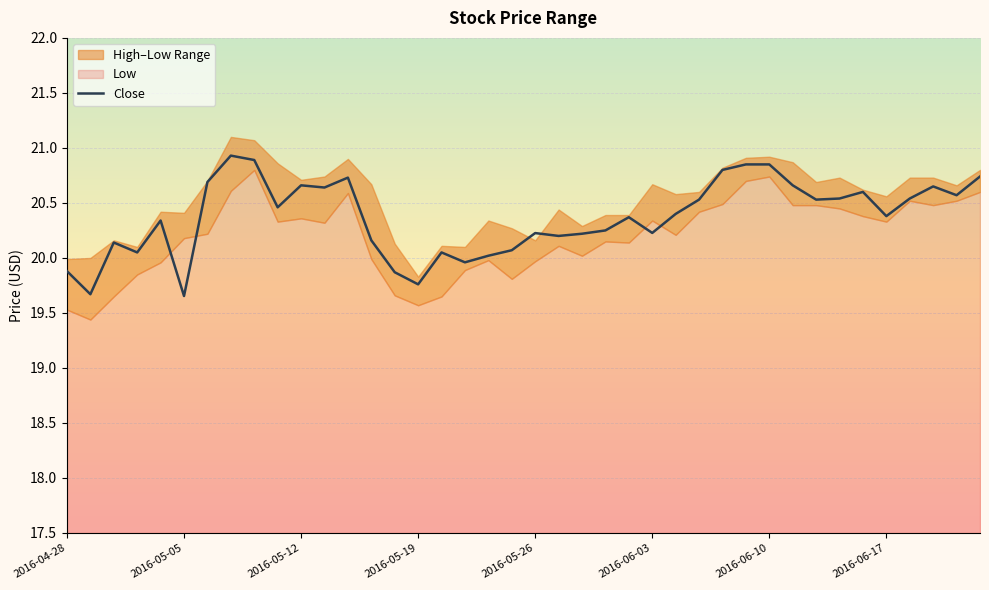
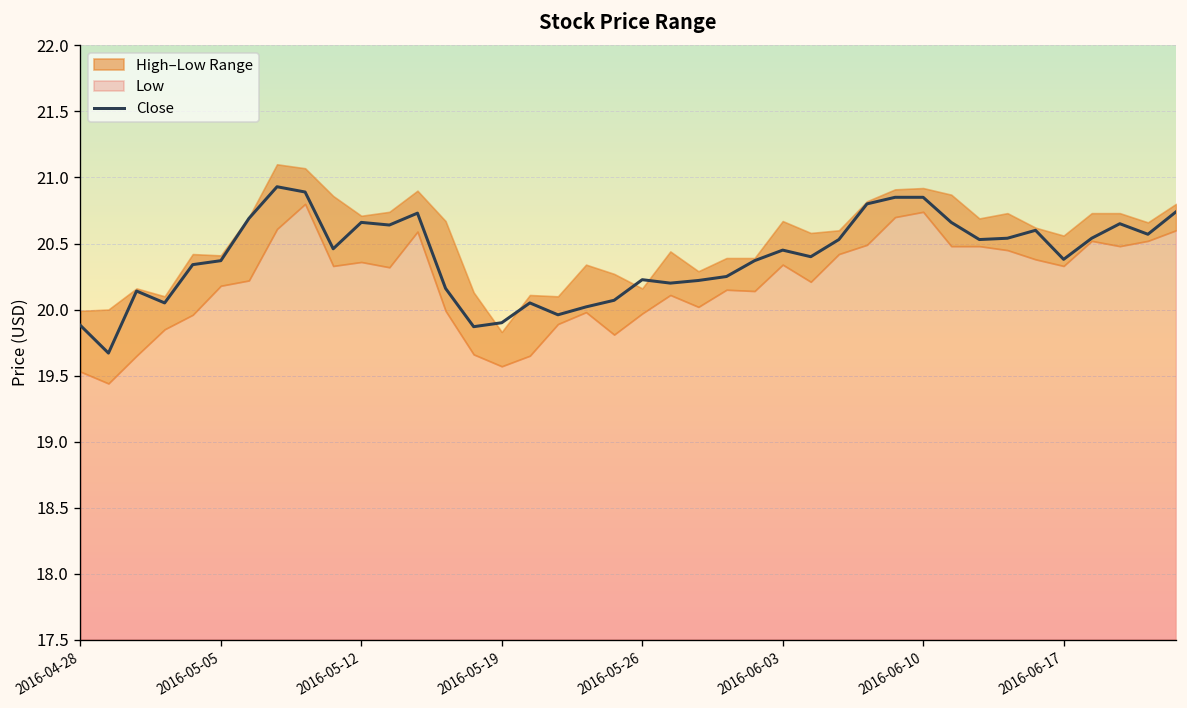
  {
    "Close": {
      "2016-04-28": 19.88,
-     "2016-05-05": 19.65,
+     "2016-05-05": 20.37,
      "2016-05-12": 20.66,
-     "2016-05-19": 19.76,
+     "2016-05-19": 19.90,
      "2016-05-26": 20.23,
-     "2016-06-03": 20.23,
+     "2016-06-03": 20.45,
      "2016-06-10": 20.85,
      "2016-06-17": 20.38
    }
  }
